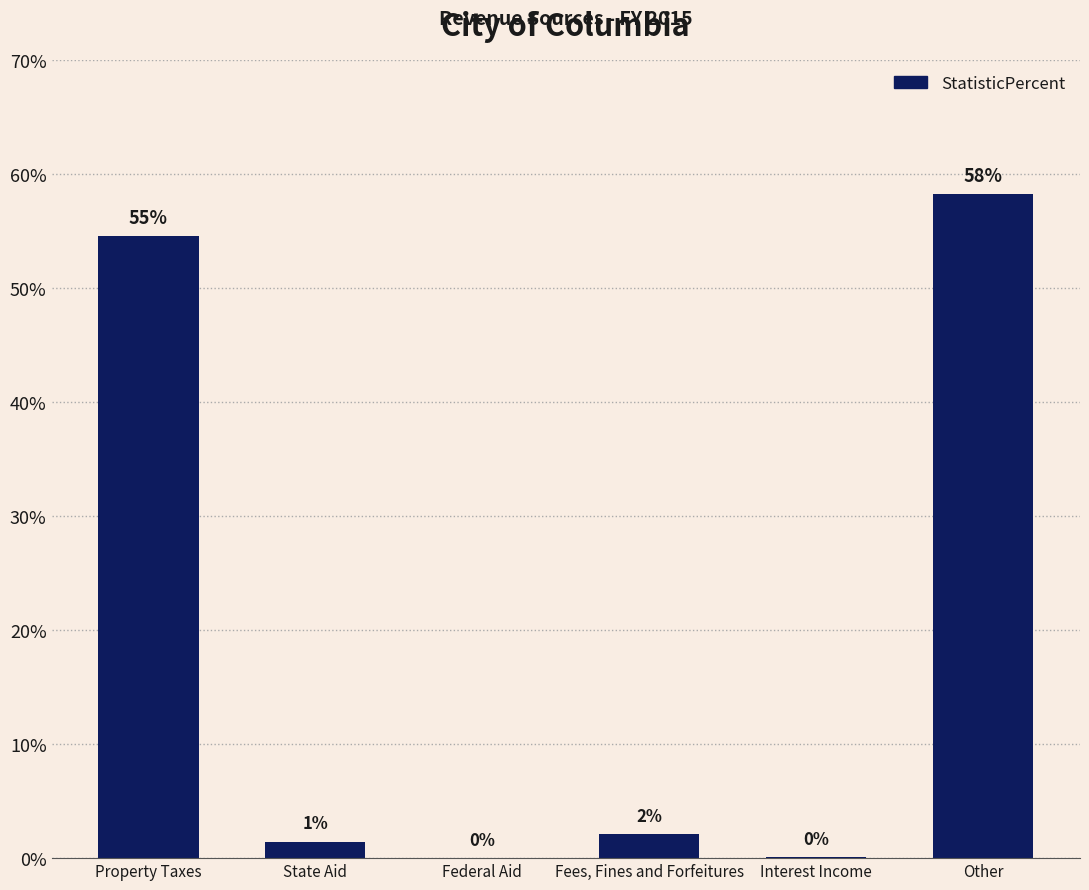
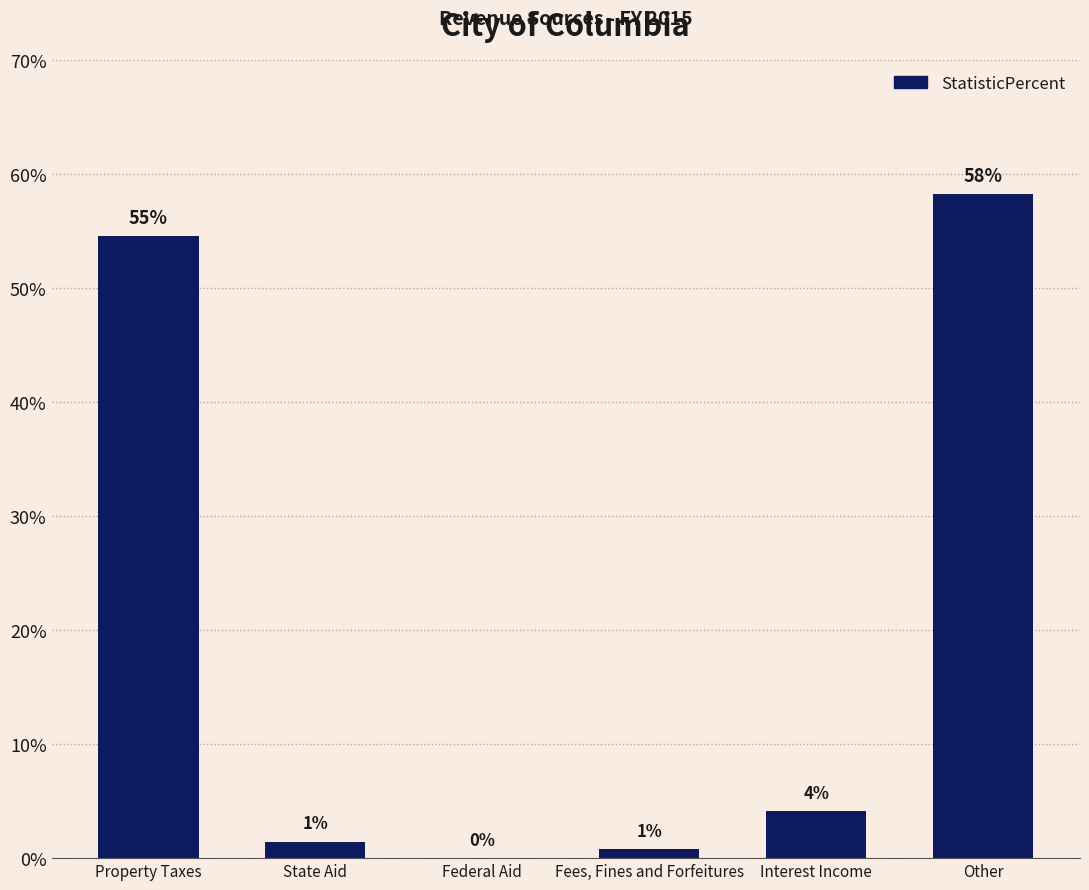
  {
    "Property Taxes": "55%",
    "State Aid": "1%",
    "Federal Aid": "0%",
-   "Fees, Fines and Forfeitures": "2%",
-   "Interest Income": "0%",
+   "Fees, Fines and Forfeitures": "1%",
+   "Interest Income": "4%",
    "Other": "58%"
  }
